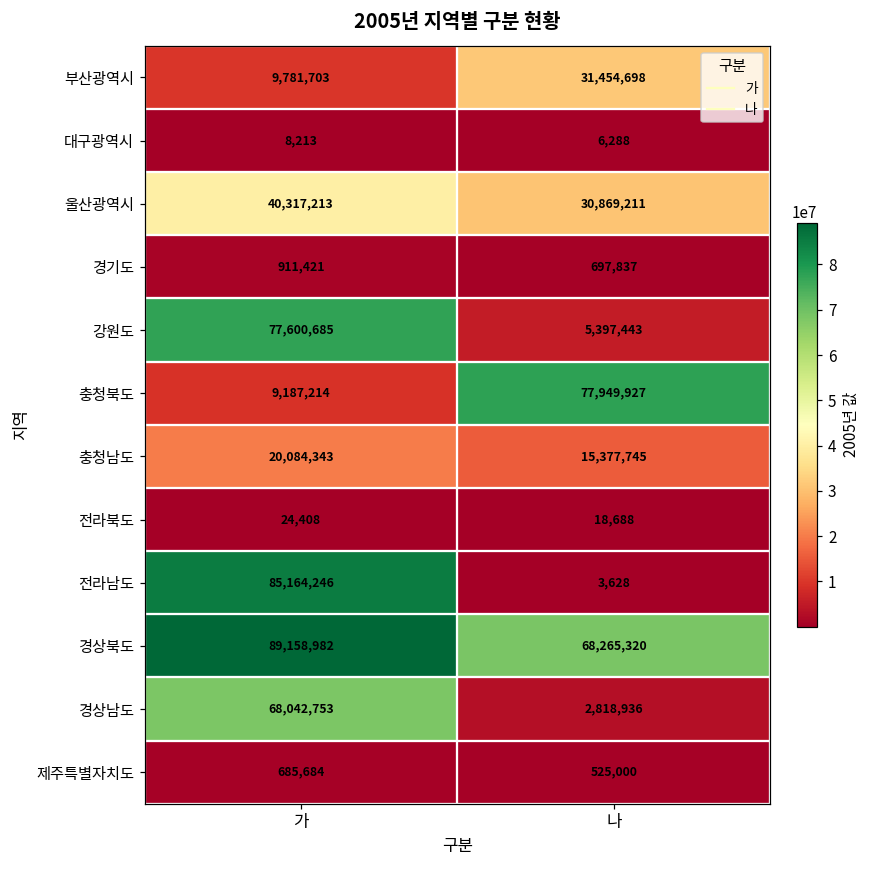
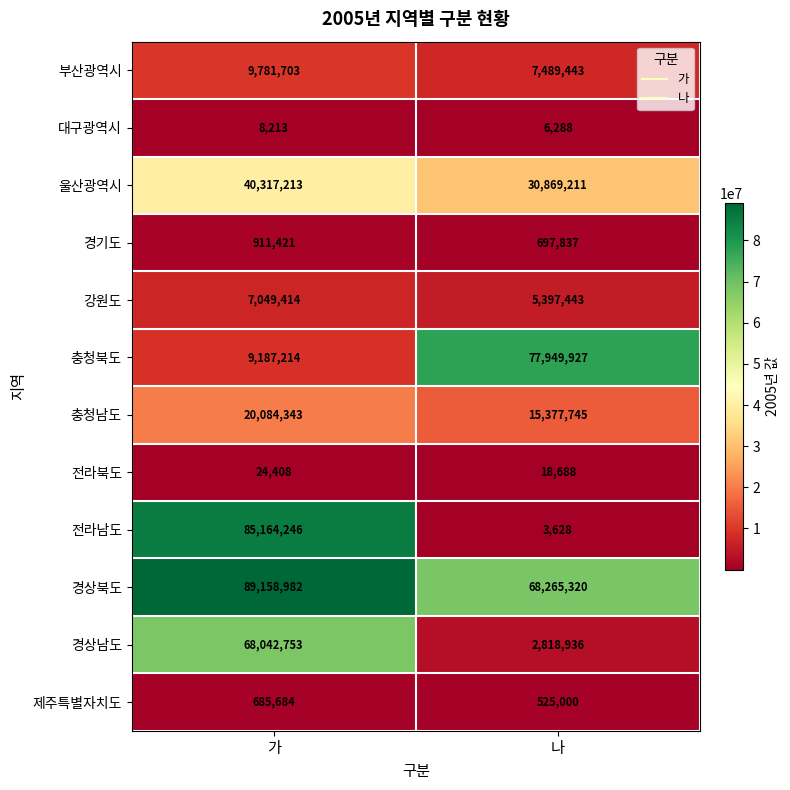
  {
    "부산광역시": {
      "가": "9,781,703",
-     "나": "31,454,698"
+     "나": "7,489,443"
    },
    "대구광역시": {
      "가": "8,213",
      "나": "6,288"
    },
    "울산광역시": {
      "가": "40,317,213",
      "나": "30,869,211"
    },
    "경기도": {
      "가": "911,421",
      "나": "697,837"
    },
    "강원도": {
-     "가": "77,600,685",
+     "가": "7,049,414",
      "나": "5,397,443"
    },
    "충청북도": {
      "가": "9,187,214",
      "나": "77,949,927"
    },
    "충청남도": {
      "가": "20,084,343",
      "나": "15,377,745"
    },
    "전라북도": {
      "가": "24,408",
      "나": "18,688"
    },
    "전라남도": {
      "가": "85,164,246",
      "나": "3,628"
    },
    "경상북도": {
      "가": "89,158,982",
      "나": "68,265,320"
    },
    "경상남도": {
      "가": "68,042,753",
      "나": "2,818,936"
    },
    "제주특별자치도": {
      "가": "685,684",
      "나": "525,000"
    }
  }
